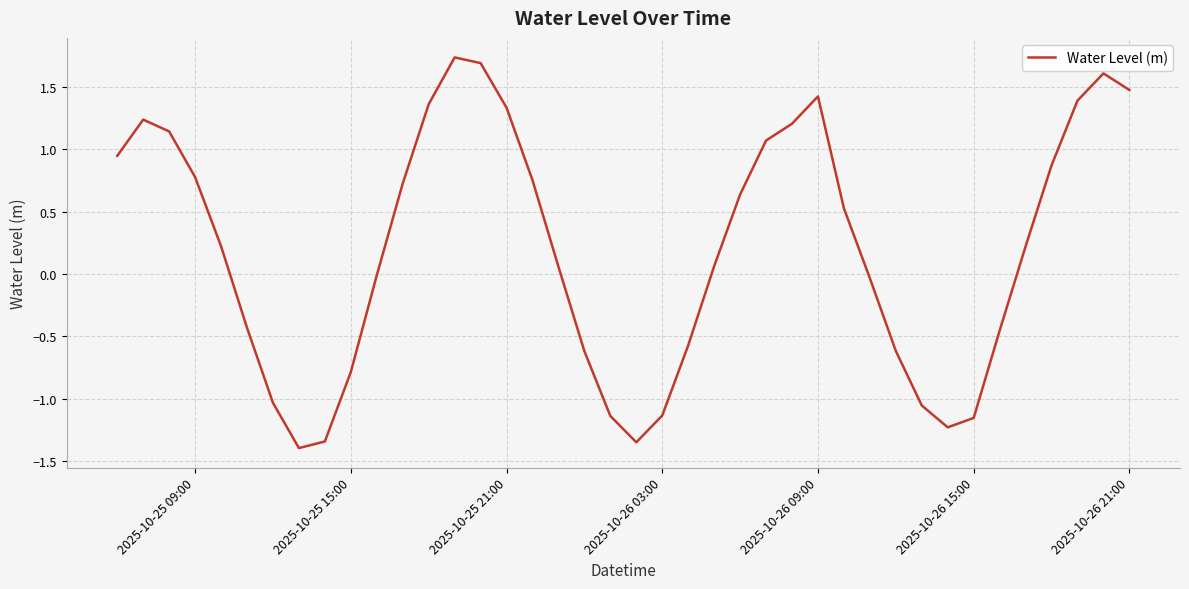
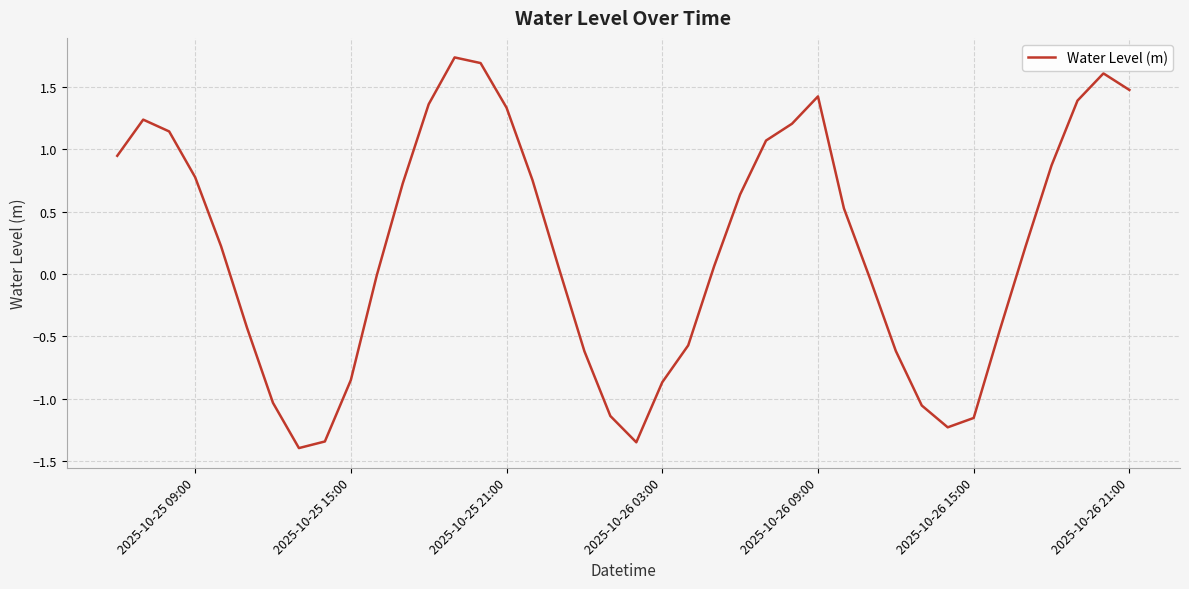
  {
    "2025-10-25 09:00": 0.78,
-   "2025-10-25 15:00": -0.79,
+   "2025-10-25 15:00": -0.85,
    "2025-10-25 21:00": 1.34,
-   "2025-10-26 03:00": -1.14,
+   "2025-10-26 03:00": -0.87,
    "2025-10-26 09:00": 1.43,
    "2025-10-26 15:00": -1.16,
    "2025-10-26 21:00": 1.48
  }
